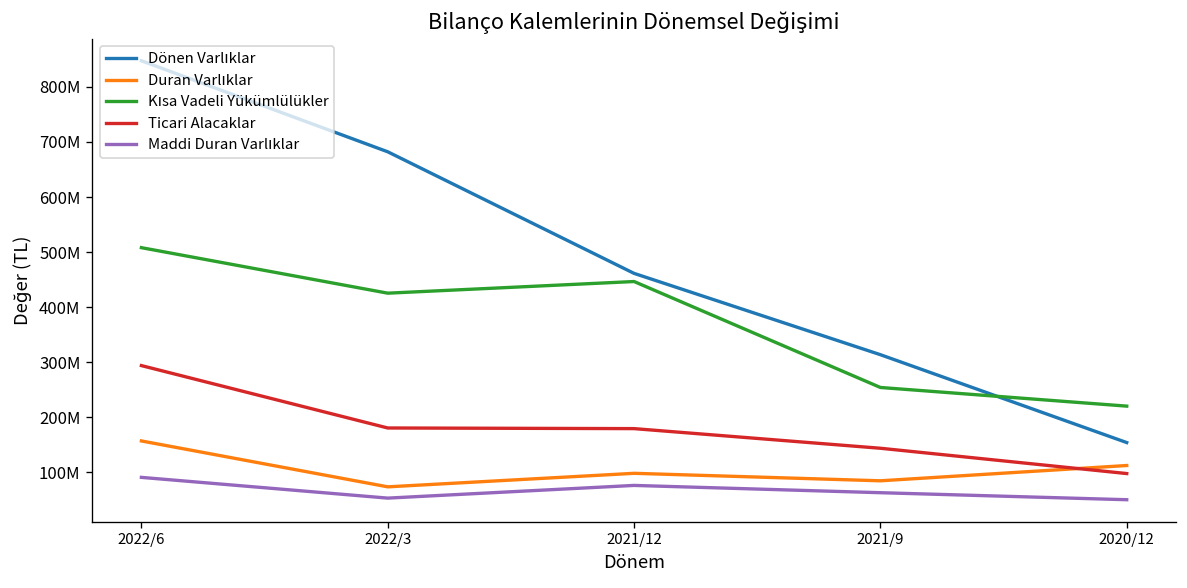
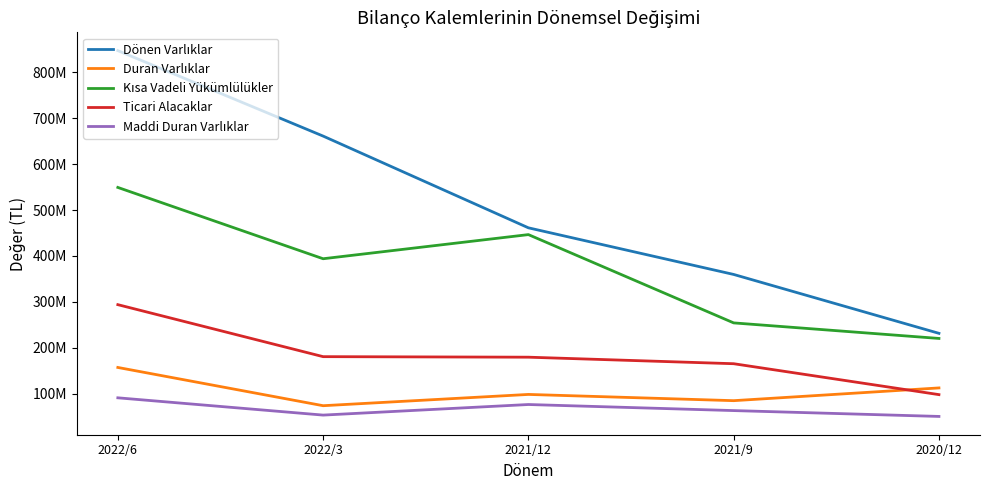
  {
    "Dönen Varlıklar": {
-     "2022/3": 680000000,
+     "2022/3": 660000000,
      "2021/12": 460000000,
-     "2021/9": 310000000,
-     "2020/12": 150000000
+     "2021/9": 360000000,
+     "2020/12": 230000000
    },
    "Duran Varlıklar": {
      "2022/6": 160000000,
      "2022/3": 70000000,
      "2021/12": 100000000,
      "2021/9": 80000000,
      "2020/12": 110000000
    },
    "Kısa Vadeli Yükümlülükler": {
-     "2022/6": 510000000,
-     "2022/3": 430000000,
+     "2022/6": 550000000,
+     "2022/3": 390000000,
      "2021/12": 450000000,
      "2021/9": 250000000,
      "2020/12": 220000000
    },
    "Ticari Alacaklar": {
      "2022/6": 290000000,
      "2022/3": 180000000,
      "2021/12": 180000000,
-     "2021/9": 140000000,
+     "2021/9": 170000000,
      "2020/12": 100000000
    },
    "Maddi Duran Varlıklar": {
      "2022/6": 90000000,
      "2022/3": 50000000,
      "2021/12": 80000000,
      "2021/9": 60000000,
      "2020/12": 50000000
    }
  }
